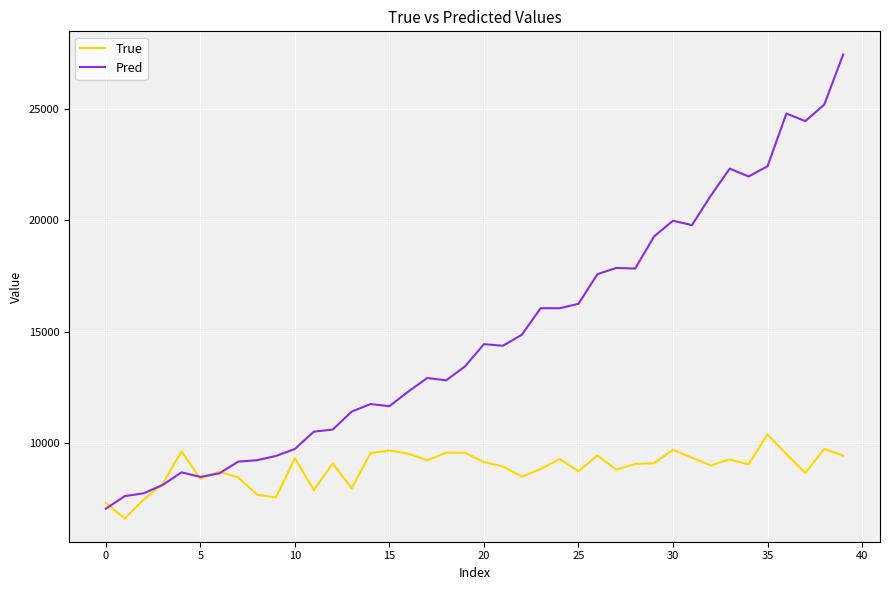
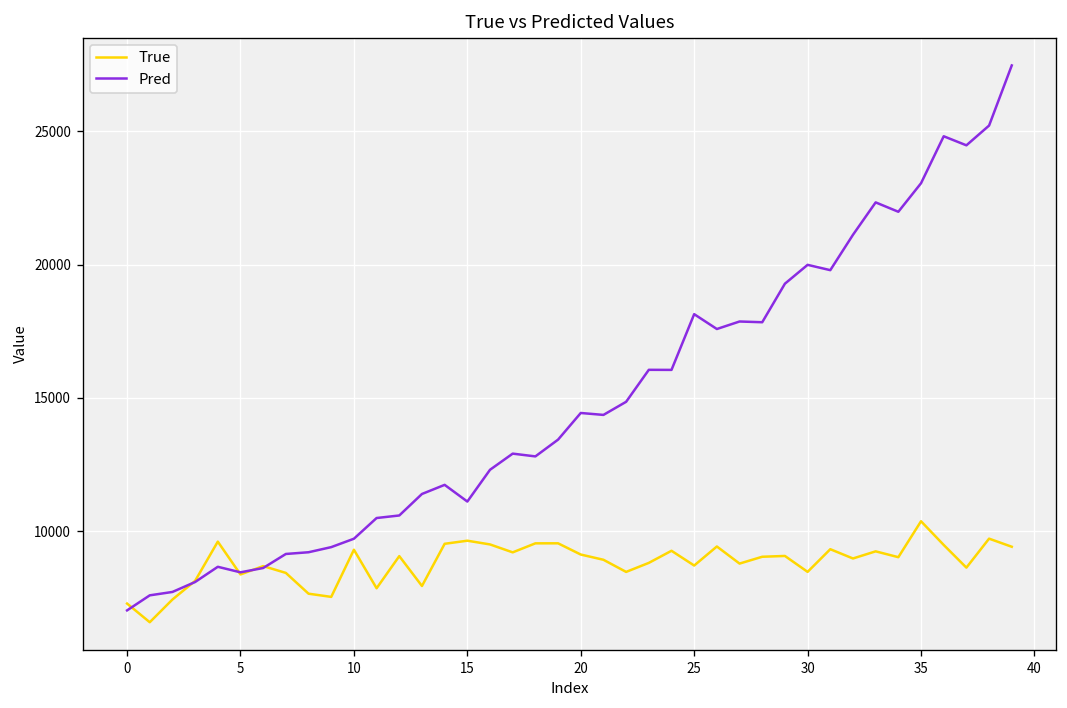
  {
    "True": {
      "0": 7300,
      "10": 9300,
      "15": 9600,
      "20": 9100,
      "25": 8700,
-     "30": 9700,
+     "30": 8500,
      "35": 10400
    },
    "Pred": {
      "0": 7000,
      "10": 9700,
-     "15": 11600,
+     "15": 11100,
      "20": 14400,
-     "25": 16200,
+     "25": 18100,
      "30": 20000,
-     "35": 22400
+     "35": 23000
    }
  }
